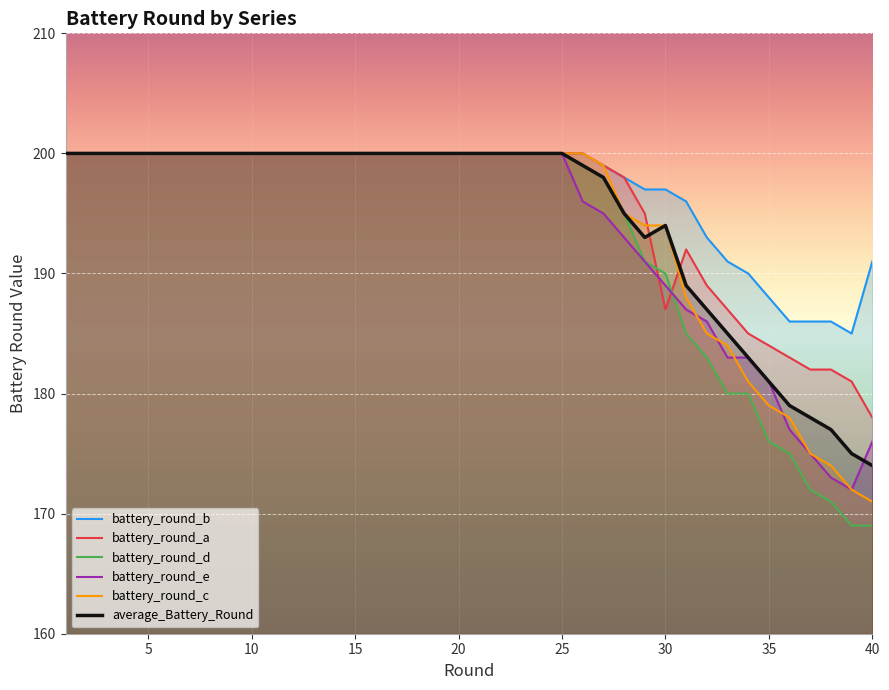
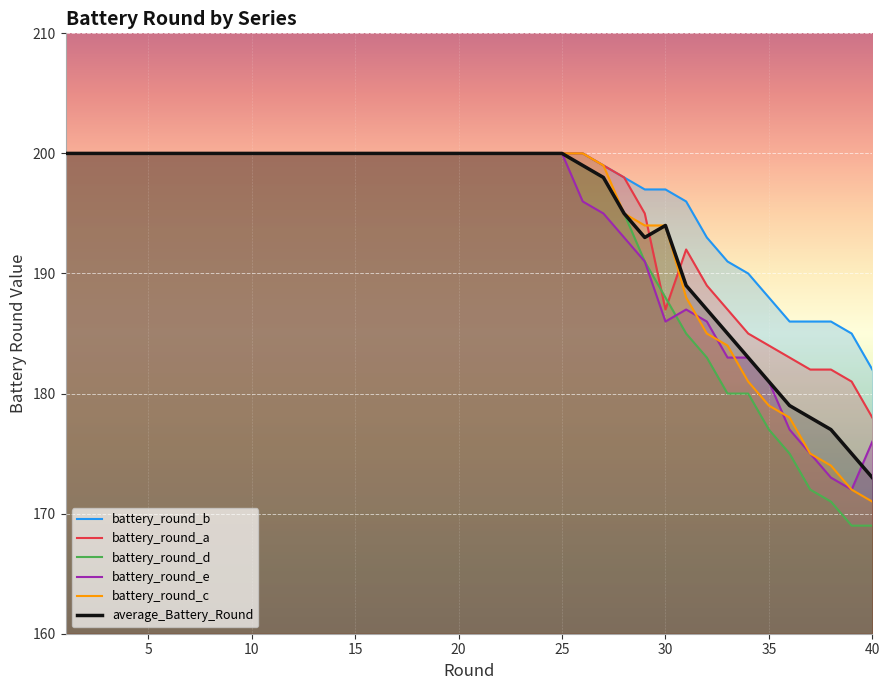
  {
    "battery_round_b": {
      "30": 197,
      "35": 188,
-     "40": 191
+     "40": 182
    },
    "battery_round_a": {
      "30": 187,
      "35": 184,
      "40": 178
    },
    "battery_round_d": {
-     "30": 190,
-     "35": 176,
+     "30": 188,
+     "35": 177,
      "40": 169
    },
    "battery_round_e": {
-     "30": 189,
+     "30": 186,
      "40": 176
    },
    "battery_round_c": {
      "35": 179,
      "40": 171
    },
    "average_Battery_Round": {
-     "40": 174
+     "40": 173
    }
  }
